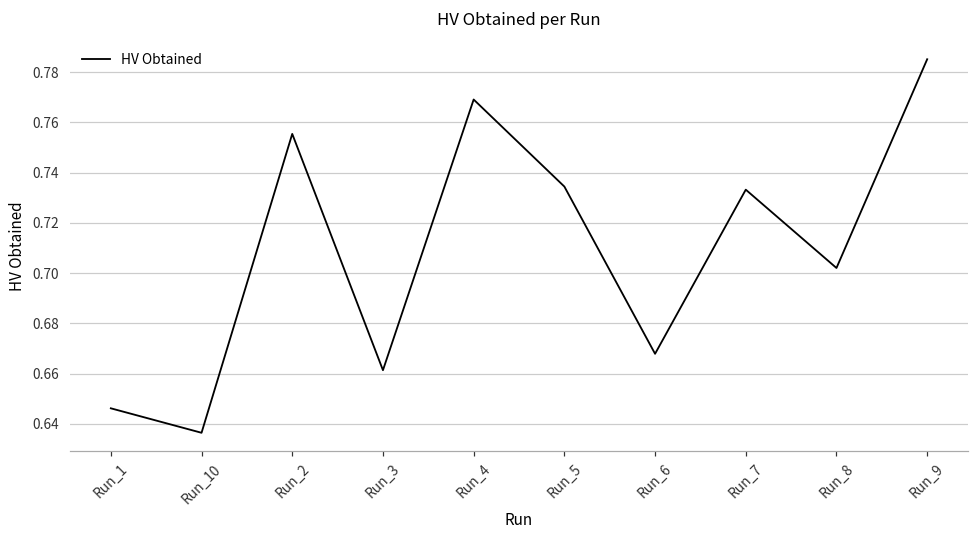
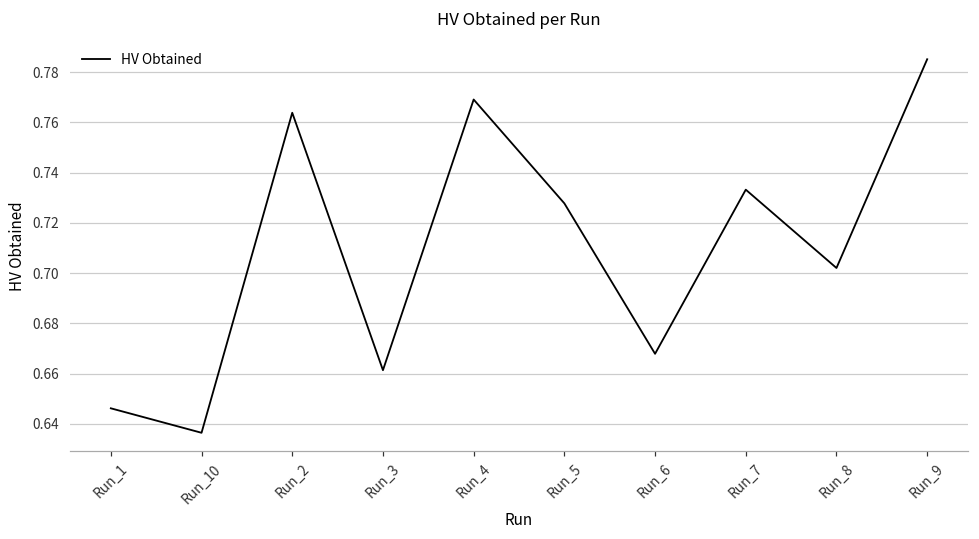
  {
    "Run_1": 0.646,
    "Run_10": 0.636,
-   "Run_2": 0.755,
+   "Run_2": 0.764,
    "Run_3": 0.661,
    "Run_4": 0.769,
-   "Run_5": 0.734,
+   "Run_5": 0.728,
    "Run_6": 0.668,
    "Run_7": 0.733,
    "Run_8": 0.702,
    "Run_9": 0.785
  }
